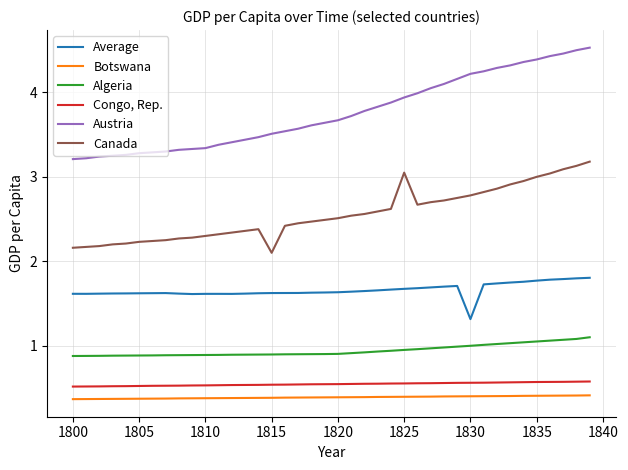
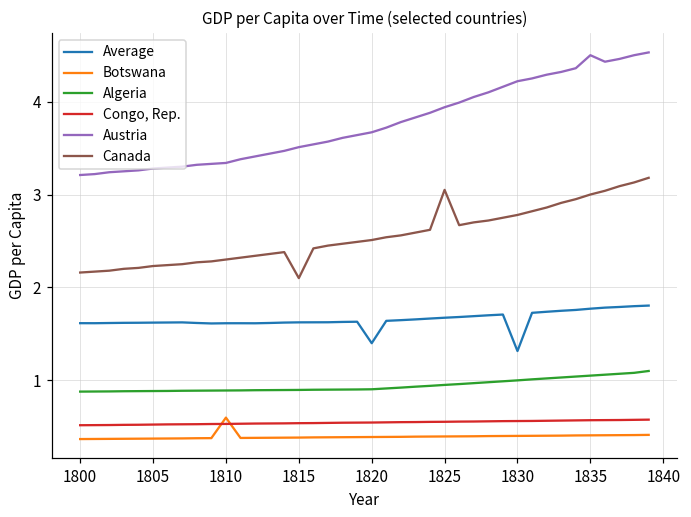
  {
    "Average": {
      "1800": 1.6,
      "1805": 1.6,
      "1810": 1.6,
      "1815": 1.6,
-     "1820": 1.6,
+     "1820": 1.4,
      "1825": 1.7,
      "1830": 1.3,
      "1835": 1.8
    },
    "Botswana": {
      "1800": 0.4,
      "1805": 0.4,
-     "1810": 0.4,
+     "1810": 0.6,
      "1815": 0.4,
      "1820": 0.4,
      "1825": 0.4,
      "1830": 0.4,
      "1835": 0.4
    },
    "Algeria": {
      "1800": 0.9,
      "1805": 0.9,
      "1810": 0.9,
      "1815": 0.9,
      "1820": 0.9,
      "1825": 1.0,
      "1830": 1.0,
      "1835": 1.1
    },
    "Congo, Rep.": {
      "1800": 0.5,
      "1805": 0.5,
      "1810": 0.5,
      "1815": 0.5,
      "1820": 0.5,
      "1825": 0.6,
      "1830": 0.6,
      "1835": 0.6
    },
    "Austria": {
      "1800": 3.2,
      "1810": 3.3,
      "1815": 3.5,
      "1820": 3.7,
      "1825": 3.9,
      "1830": 4.2,
-     "1835": 4.4
+     "1835": 4.5
    },
    "Canada": {
      "1800": 2.2,
      "1805": 2.2,
      "1810": 2.3,
      "1815": 2.1,
      "1820": 2.5,
      "1825": 3.1,
      "1830": 2.8,
      "1835": 3.0
    }
  }
